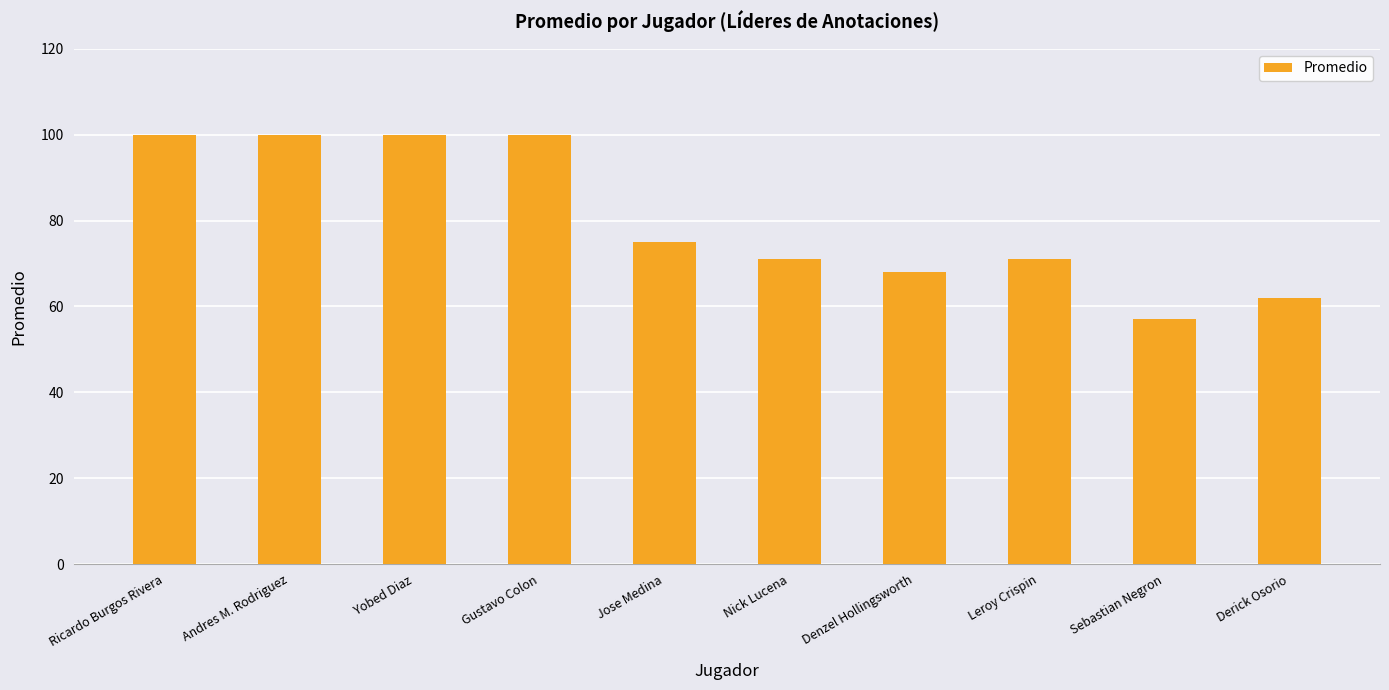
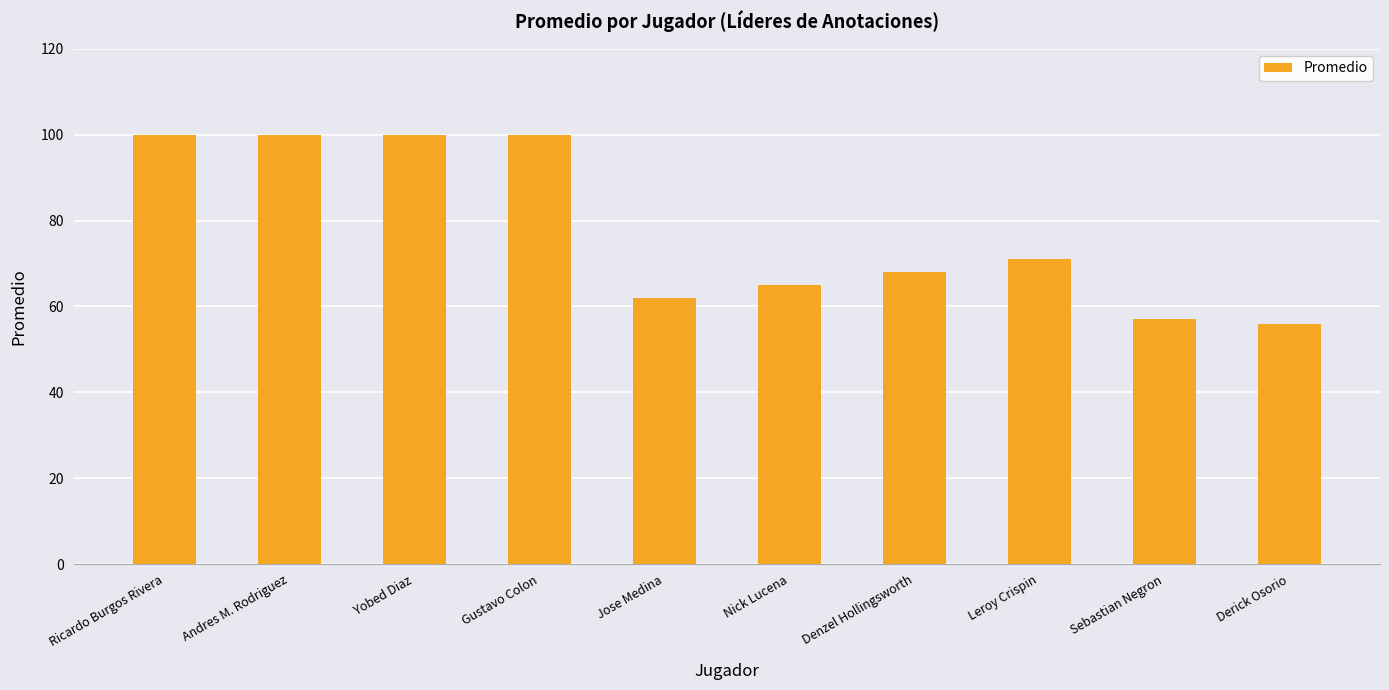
  {
    "Ricardo Burgos Rivera": 100,
    "Andres M. Rodriguez": 100,
    "Yobed Diaz": 100,
    "Gustavo Colon": 100,
-   "Jose Medina": 75,
-   "Nick Lucena": 71,
+   "Jose Medina": 62,
+   "Nick Lucena": 65,
    "Denzel Hollingsworth": 68,
    "Leroy Crispin": 71,
    "Sebastian Negron": 57,
-   "Derick Osorio": 62
+   "Derick Osorio": 56
  }
